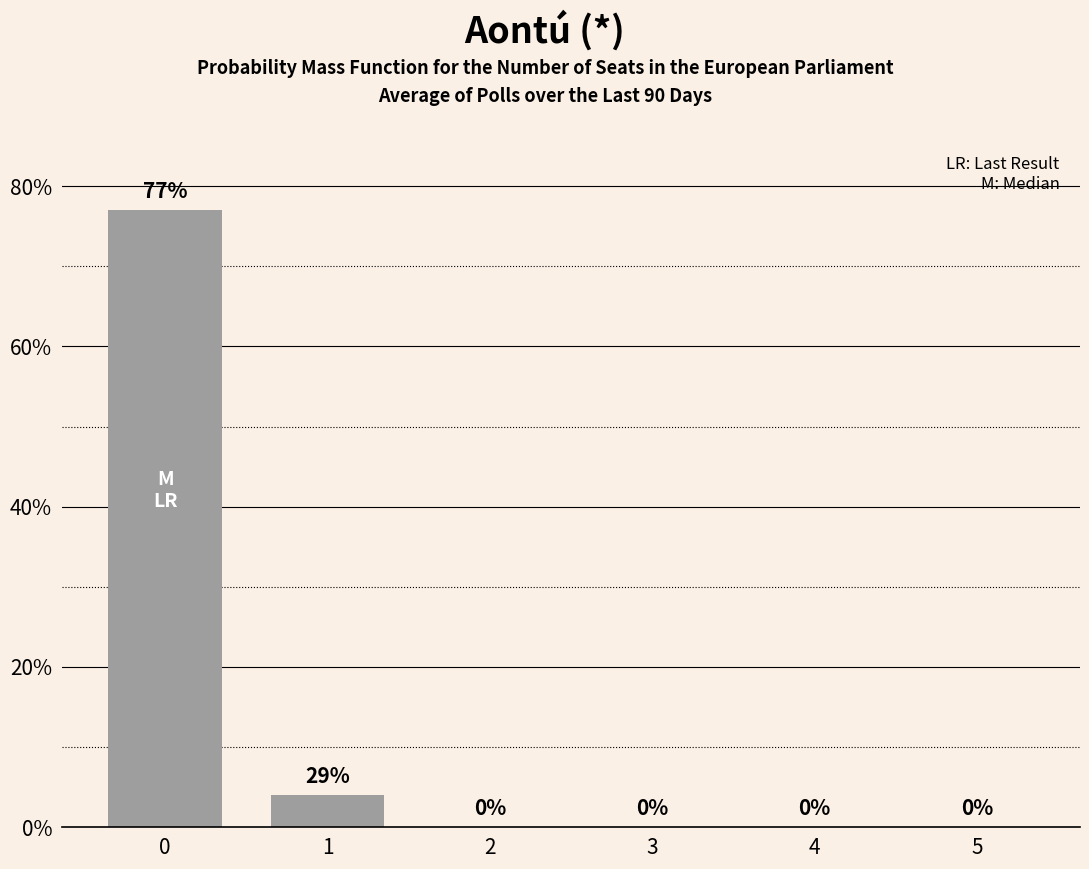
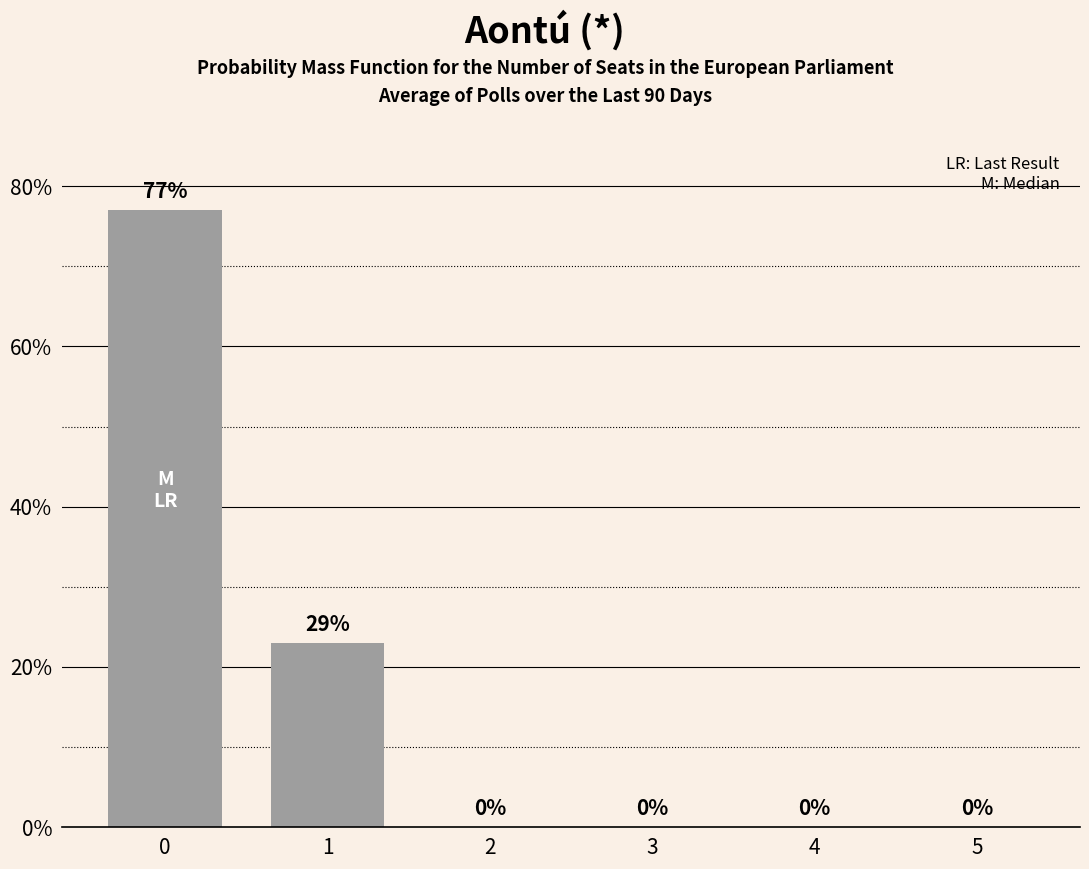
  {
-   "1": "4%"
+   "1": "23%"
  }
